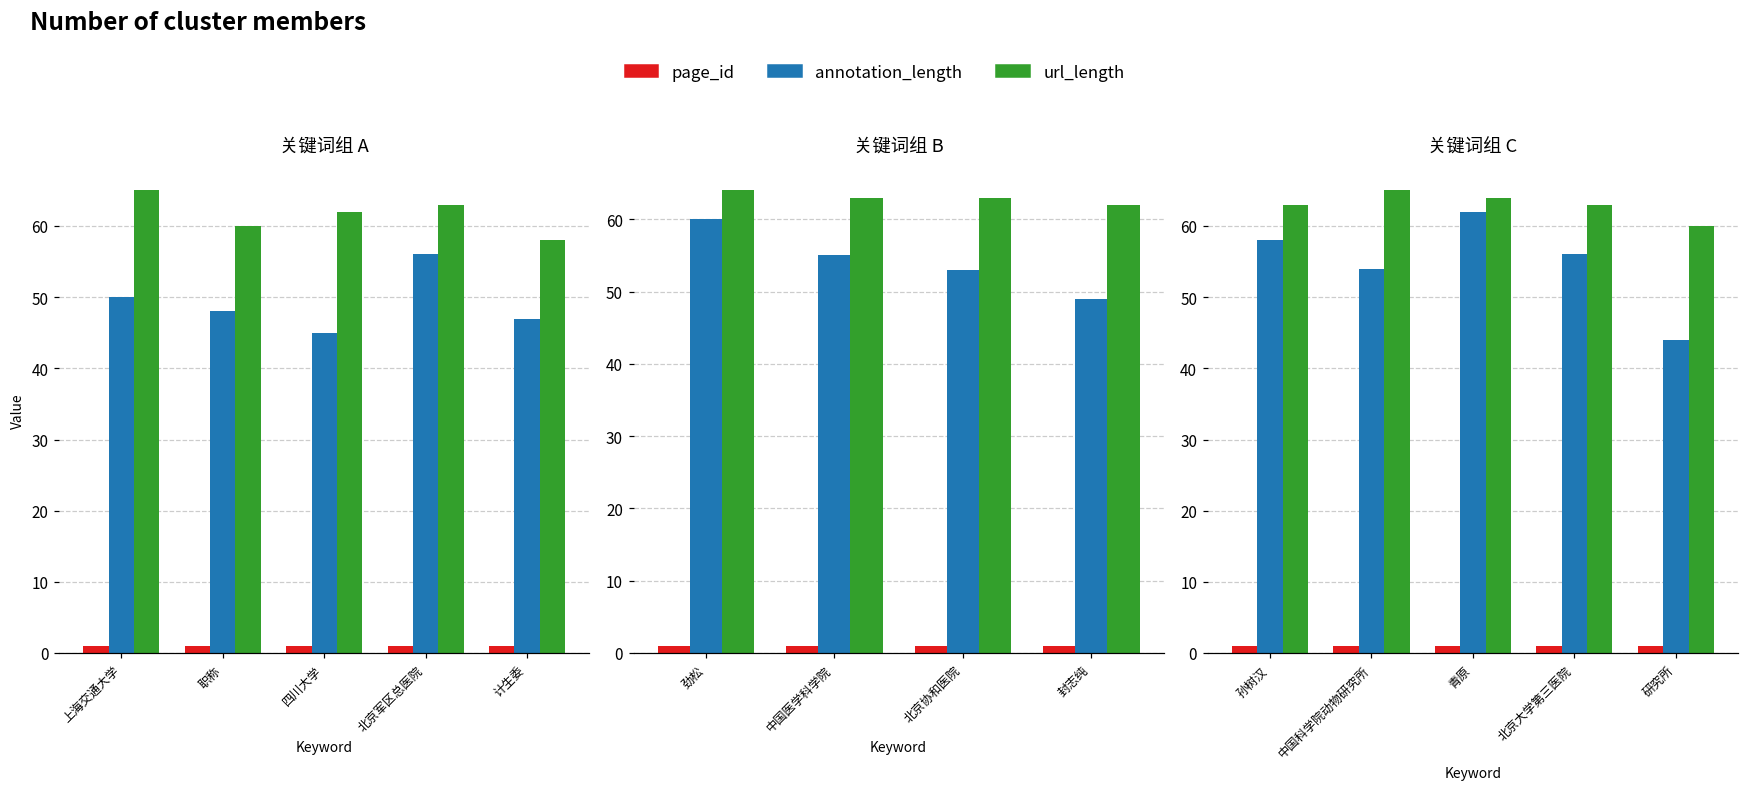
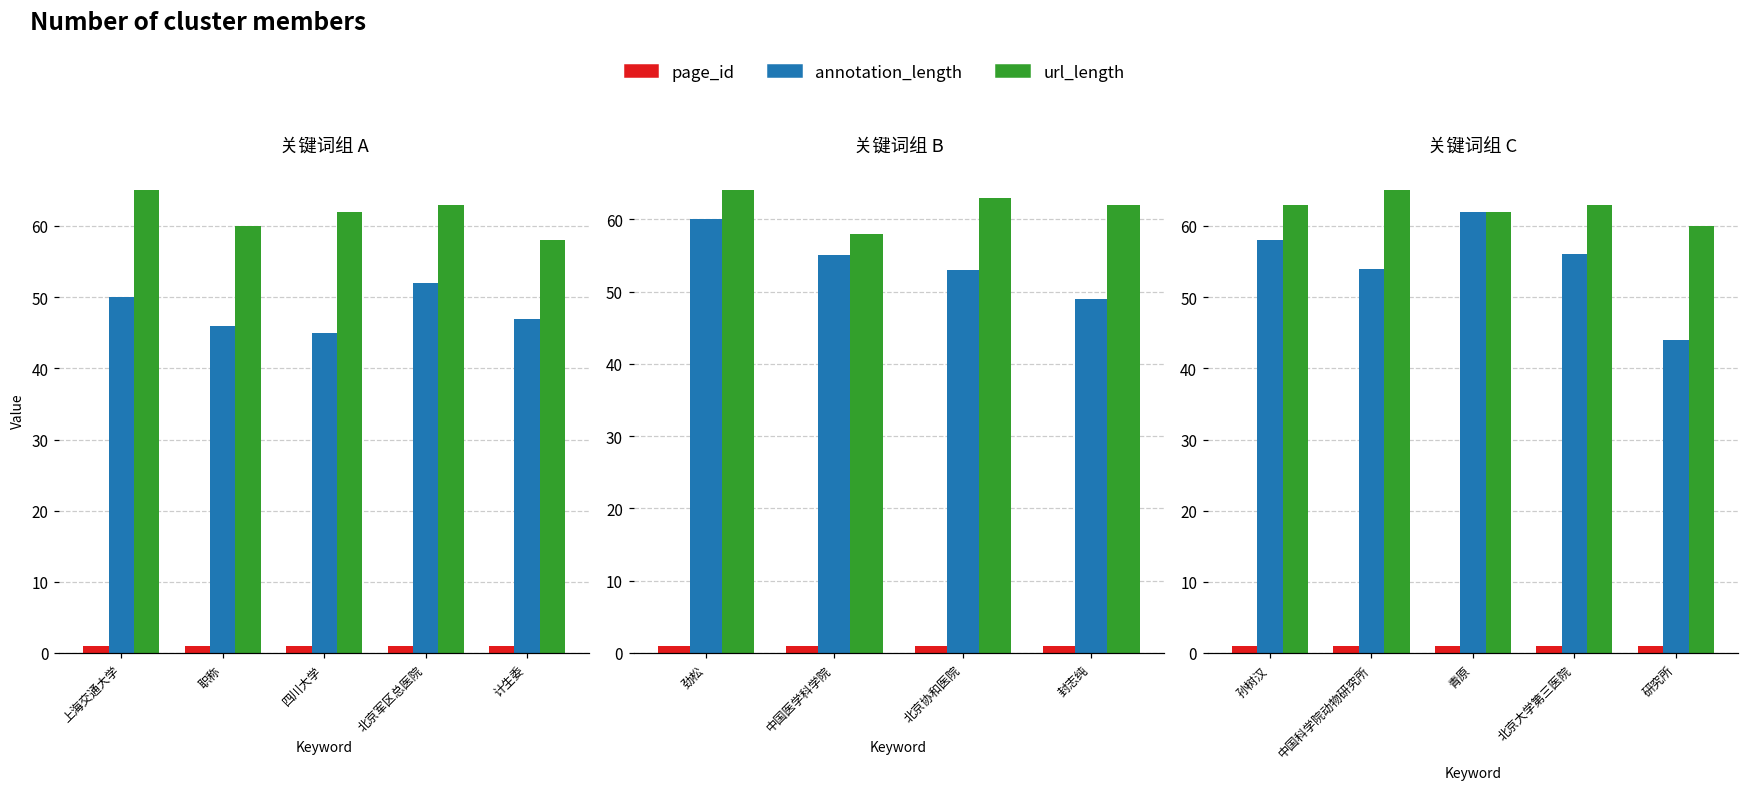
  {
    "关键词组 A": {
      "page_id": {
        "上海交通大学": 1,
        "职称": 1,
        "四川大学": 1,
        "北京军区总医院": 1,
        "计生委": 1
      },
      "annotation_length": {
        "上海交通大学": 50,
-       "职称": 48,
+       "职称": 46,
        "四川大学": 45,
-       "北京军区总医院": 56,
+       "北京军区总医院": 52,
        "计生委": 47
      },
      "url_length": {
        "上海交通大学": 65,
        "职称": 60,
        "四川大学": 62,
        "北京军区总医院": 63,
        "计生委": 58
      }
    },
    "关键词组 B": {
      "page_id": {
        "劲松": 1,
        "中国医学科学院": 1,
        "北京协和医院": 1,
        "封志纯": 1
      },
      "annotation_length": {
        "劲松": 60,
        "中国医学科学院": 55,
        "北京协和医院": 53,
        "封志纯": 49
      },
      "url_length": {
        "劲松": 64,
-       "中国医学科学院": 63,
+       "中国医学科学院": 58,
        "北京协和医院": 63,
        "封志纯": 62
      }
    },
    "关键词组 C": {
      "page_id": {
        "孙树汉": 1,
        "中国科学院动物研究所": 1,
        "青原": 1,
        "北京大学第三医院": 1,
        "研究所": 1
      },
      "annotation_length": {
        "孙树汉": 58,
        "中国科学院动物研究所": 54,
        "青原": 62,
        "北京大学第三医院": 56,
        "研究所": 44
      },
      "url_length": {
        "孙树汉": 63,
        "中国科学院动物研究所": 65,
-       "青原": 64,
+       "青原": 62,
        "北京大学第三医院": 63,
        "研究所": 60
      }
    }
  }
